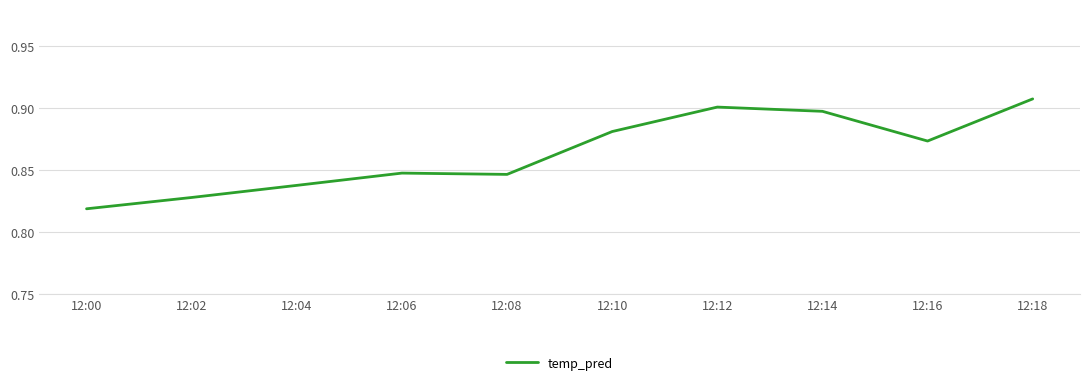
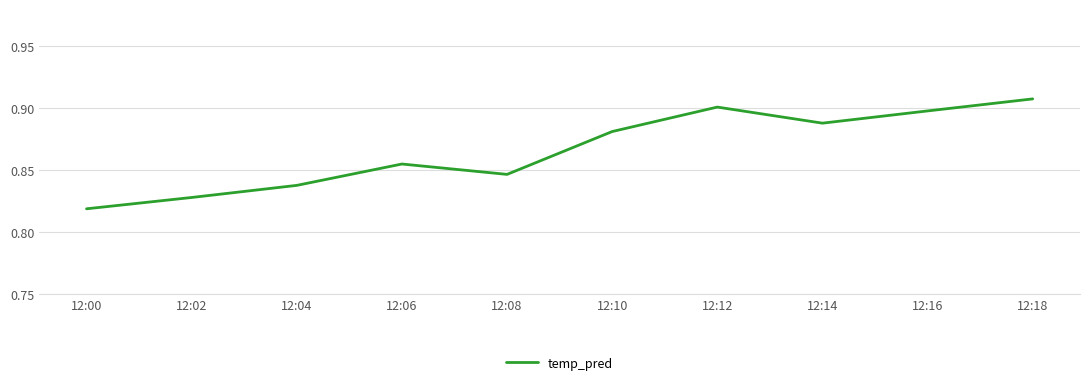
  {
    "12:00": 0.819,
    "12:02": 0.828,
    "12:04": 0.838,
-   "12:06": 0.848,
+   "12:06": 0.855,
    "12:08": 0.847,
    "12:10": 0.881,
    "12:12": 0.901,
-   "12:14": 0.898,
-   "12:16": 0.874,
+   "12:14": 0.888,
+   "12:16": 0.898,
    "12:18": 0.908
  }
